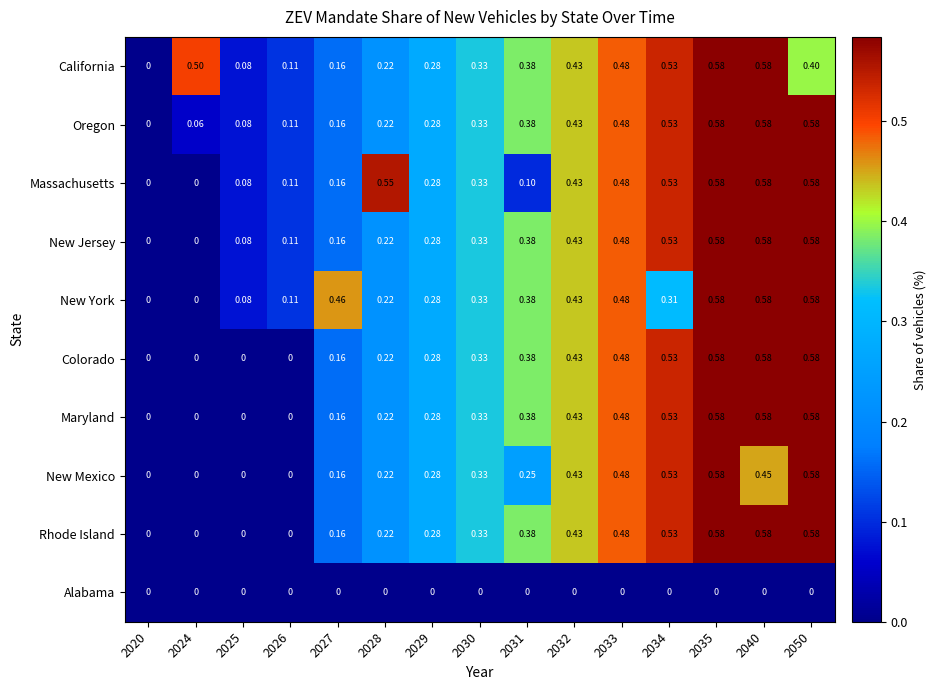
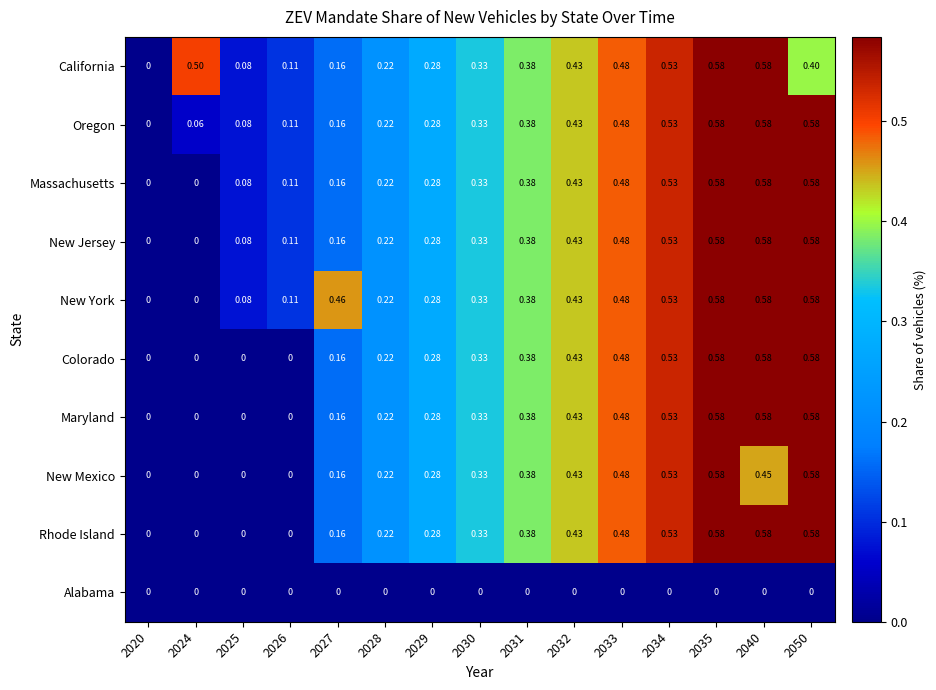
  {
    "California": {
      "2020": 0,
      "2024": 0.50,
      "2025": 0.08,
      "2026": 0.11,
      "2027": 0.16,
      "2028": 0.22,
      "2029": 0.28,
      "2030": 0.33,
      "2031": 0.38,
      "2032": 0.43,
      "2033": 0.48,
      "2034": 0.53,
      "2035": 0.58,
      "2040": 0.58,
      "2050": 0.40
    },
    "Oregon": {
      "2020": 0,
      "2024": 0.06,
      "2025": 0.08,
      "2026": 0.11,
      "2027": 0.16,
      "2028": 0.22,
      "2029": 0.28,
      "2030": 0.33,
      "2031": 0.38,
      "2032": 0.43,
      "2033": 0.48,
      "2034": 0.53,
      "2035": 0.58,
      "2040": 0.58,
      "2050": 0.58
    },
    "Massachusetts": {
      "2020": 0,
      "2024": 0,
      "2025": 0.08,
      "2026": 0.11,
      "2027": 0.16,
-     "2028": 0.55,
+     "2028": 0.22,
      "2029": 0.28,
      "2030": 0.33,
-     "2031": 0.10,
+     "2031": 0.38,
      "2032": 0.43,
      "2033": 0.48,
      "2034": 0.53,
      "2035": 0.58,
      "2040": 0.58,
      "2050": 0.58
    },
    "New Jersey": {
      "2020": 0,
      "2024": 0,
      "2025": 0.08,
      "2026": 0.11,
      "2027": 0.16,
      "2028": 0.22,
      "2029": 0.28,
      "2030": 0.33,
      "2031": 0.38,
      "2032": 0.43,
      "2033": 0.48,
      "2034": 0.53,
      "2035": 0.58,
      "2040": 0.58,
      "2050": 0.58
    },
    "New York": {
      "2020": 0,
      "2024": 0,
      "2025": 0.08,
      "2026": 0.11,
      "2027": 0.46,
      "2028": 0.22,
      "2029": 0.28,
      "2030": 0.33,
      "2031": 0.38,
      "2032": 0.43,
      "2033": 0.48,
-     "2034": 0.31,
+     "2034": 0.53,
      "2035": 0.58,
      "2040": 0.58,
      "2050": 0.58
    },
    "Colorado": {
      "2020": 0,
      "2024": 0,
      "2025": 0,
      "2026": 0,
      "2027": 0.16,
      "2028": 0.22,
      "2029": 0.28,
      "2030": 0.33,
      "2031": 0.38,
      "2032": 0.43,
      "2033": 0.48,
      "2034": 0.53,
      "2035": 0.58,
      "2040": 0.58,
      "2050": 0.58
    },
    "Maryland": {
      "2020": 0,
      "2024": 0,
      "2025": 0,
      "2026": 0,
      "2027": 0.16,
      "2028": 0.22,
      "2029": 0.28,
      "2030": 0.33,
      "2031": 0.38,
      "2032": 0.43,
      "2033": 0.48,
      "2034": 0.53,
      "2035": 0.58,
      "2040": 0.58,
      "2050": 0.58
    },
    "New Mexico": {
      "2020": 0,
      "2024": 0,
      "2025": 0,
      "2026": 0,
      "2027": 0.16,
      "2028": 0.22,
      "2029": 0.28,
      "2030": 0.33,
-     "2031": 0.25,
+     "2031": 0.38,
      "2032": 0.43,
      "2033": 0.48,
      "2034": 0.53,
      "2035": 0.58,
      "2040": 0.45,
      "2050": 0.58
    },
    "Rhode Island": {
      "2020": 0,
      "2024": 0,
      "2025": 0,
      "2026": 0,
      "2027": 0.16,
      "2028": 0.22,
      "2029": 0.28,
      "2030": 0.33,
      "2031": 0.38,
      "2032": 0.43,
      "2033": 0.48,
      "2034": 0.53,
      "2035": 0.58,
      "2040": 0.58,
      "2050": 0.58
    },
    "Alabama": {
      "2020": 0,
      "2024": 0,
      "2025": 0,
      "2026": 0,
      "2027": 0,
      "2028": 0,
      "2029": 0,
      "2030": 0,
      "2031": 0,
      "2032": 0,
      "2033": 0,
      "2034": 0,
      "2035": 0,
      "2040": 0,
      "2050": 0
    }
  }
